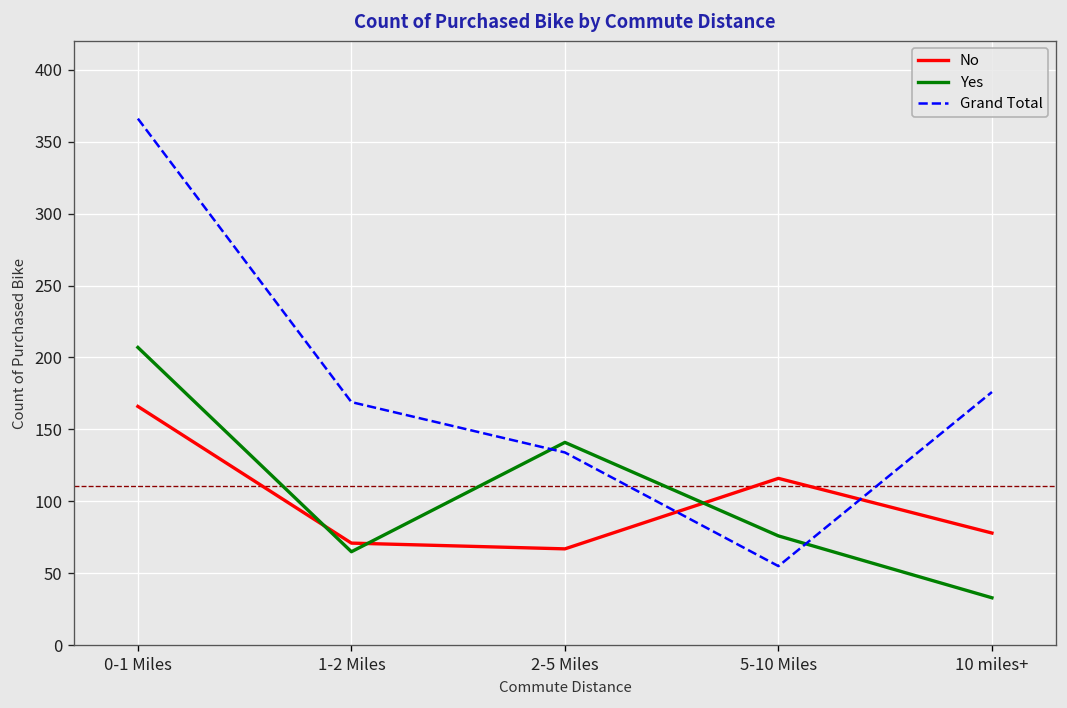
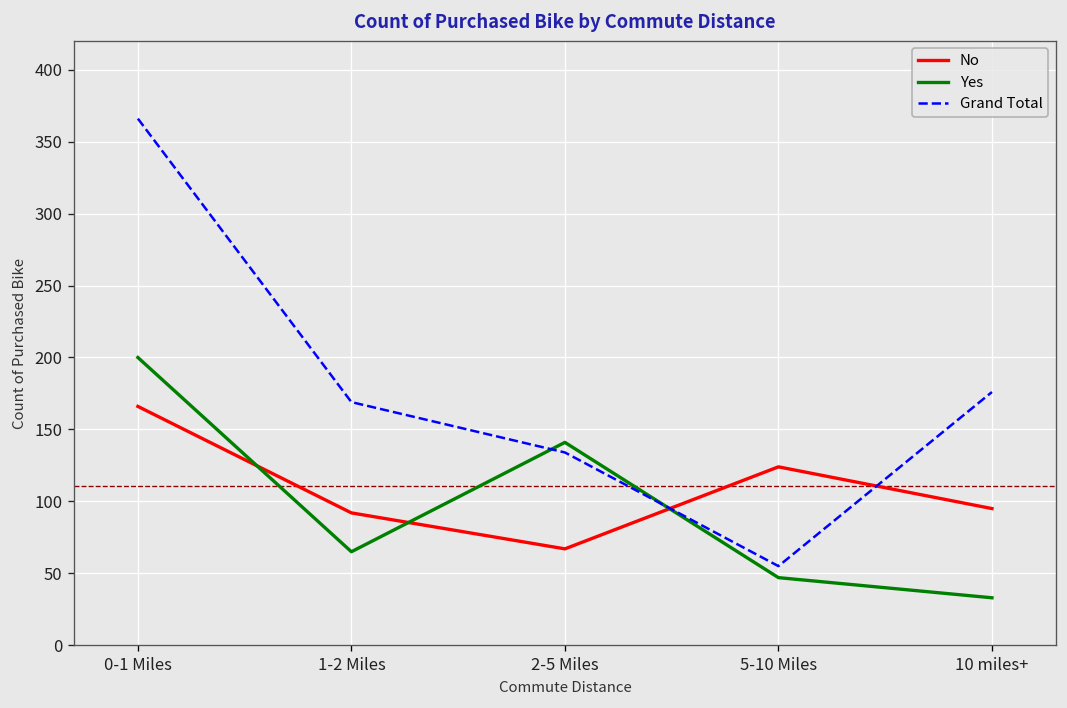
  {
    "No": {
      "0-1 Miles": 166,
-     "1-2 Miles": 71,
+     "1-2 Miles": 92,
      "2-5 Miles": 67,
-     "5-10 Miles": 116,
-     "10 miles+": 78
+     "5-10 Miles": 124,
+     "10 miles+": 95
    },
    "Yes": {
-     "0-1 Miles": 207,
+     "0-1 Miles": 200,
      "1-2 Miles": 65,
      "2-5 Miles": 141,
-     "5-10 Miles": 76,
+     "5-10 Miles": 47,
      "10 miles+": 33
    },
    "Grand Total": {
      "0-1 Miles": 366,
      "1-2 Miles": 169,
      "2-5 Miles": 134,
      "5-10 Miles": 55,
      "10 miles+": 176
    }
  }
